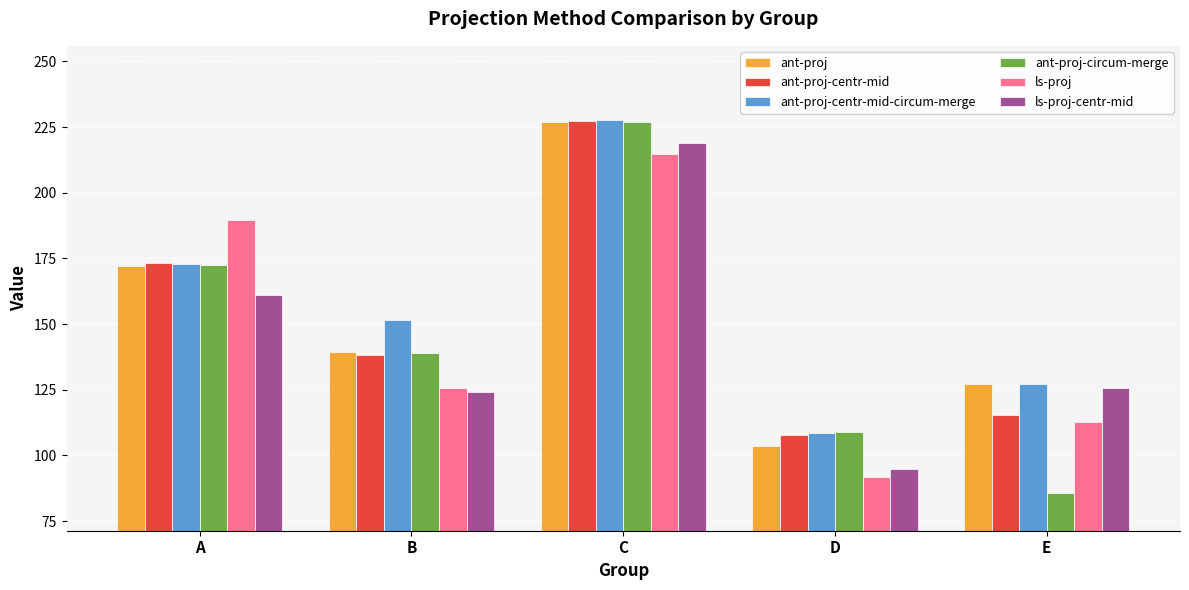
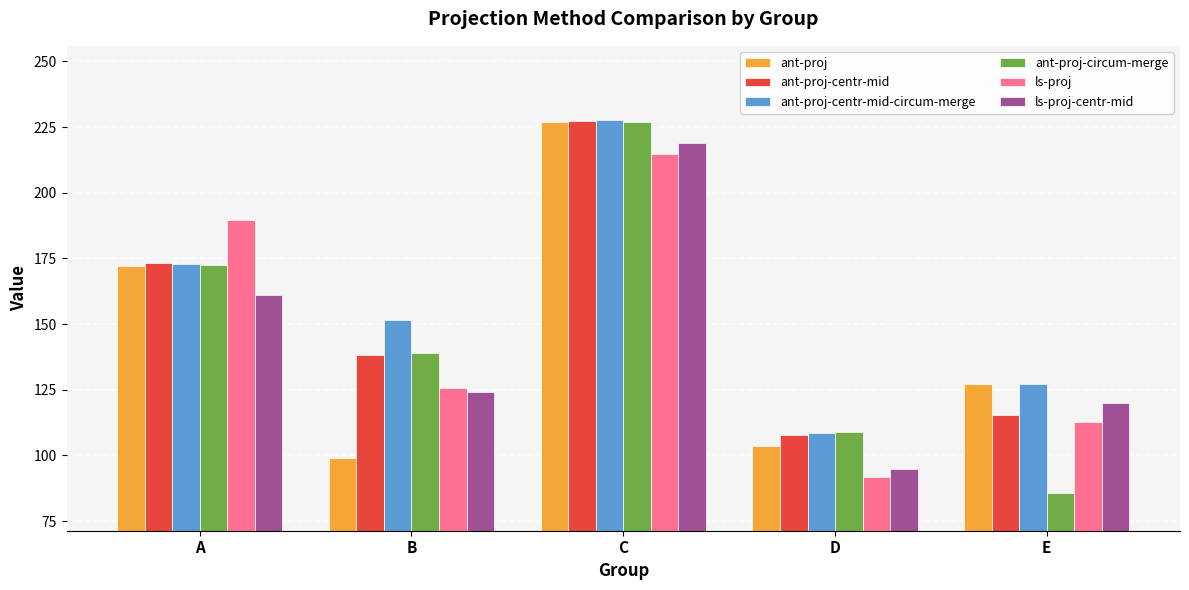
  {
    "ant-proj": {
      "A": 172,
-     "B": 140,
+     "B": 99,
      "C": 227,
      "D": 104,
      "E": 127
    },
    "ant-proj-centr-mid": {
      "A": 173,
      "B": 138,
      "C": 227,
      "D": 108,
      "E": 115
    },
    "ant-proj-centr-mid-circum-merge": {
      "A": 173,
      "B": 152,
      "C": 228,
      "D": 109,
      "E": 127
    },
    "ant-proj-circum-merge": {
      "A": 173,
      "B": 139,
      "C": 227,
      "D": 109,
      "E": 86
    },
    "ls-proj": {
      "A": 190,
      "B": 126,
      "C": 215,
      "D": 92,
      "E": 113
    },
    "ls-proj-centr-mid": {
      "A": 161,
      "B": 124,
      "C": 219,
      "D": 95,
-     "E": 125
+     "E": 120
    }
  }
